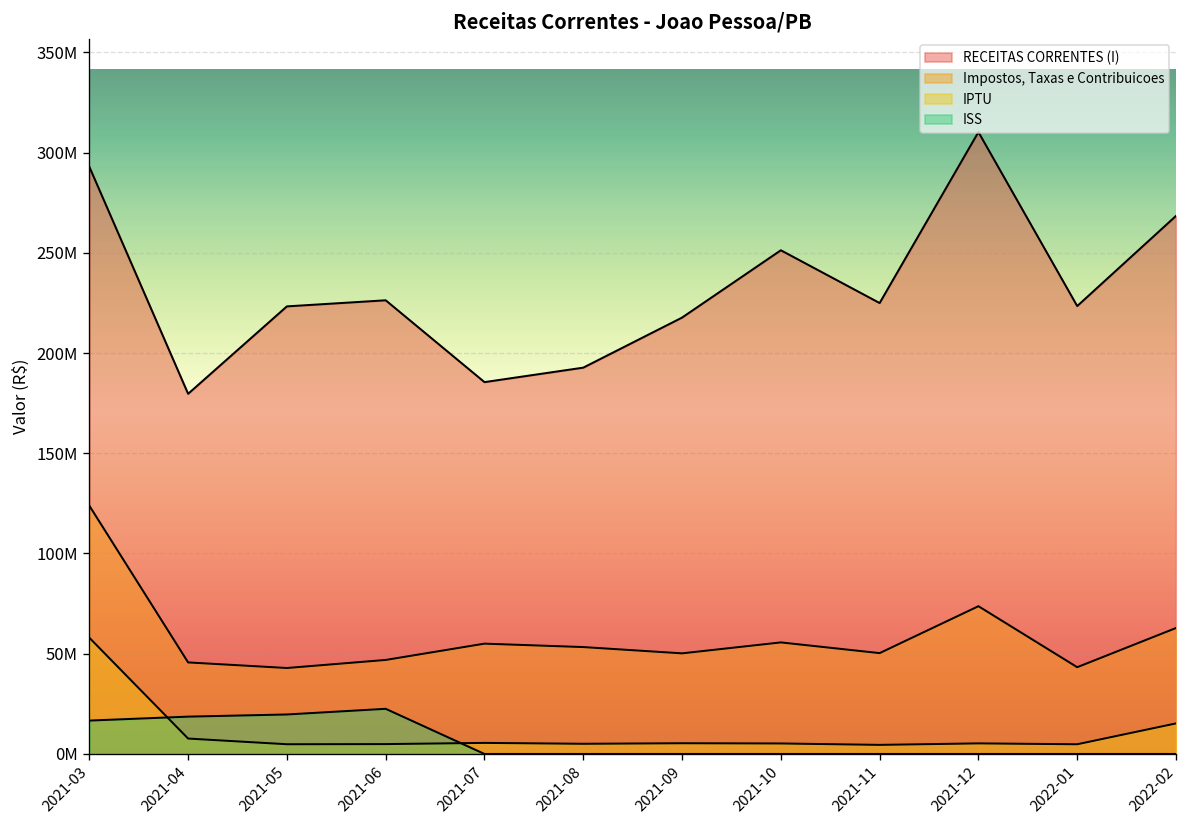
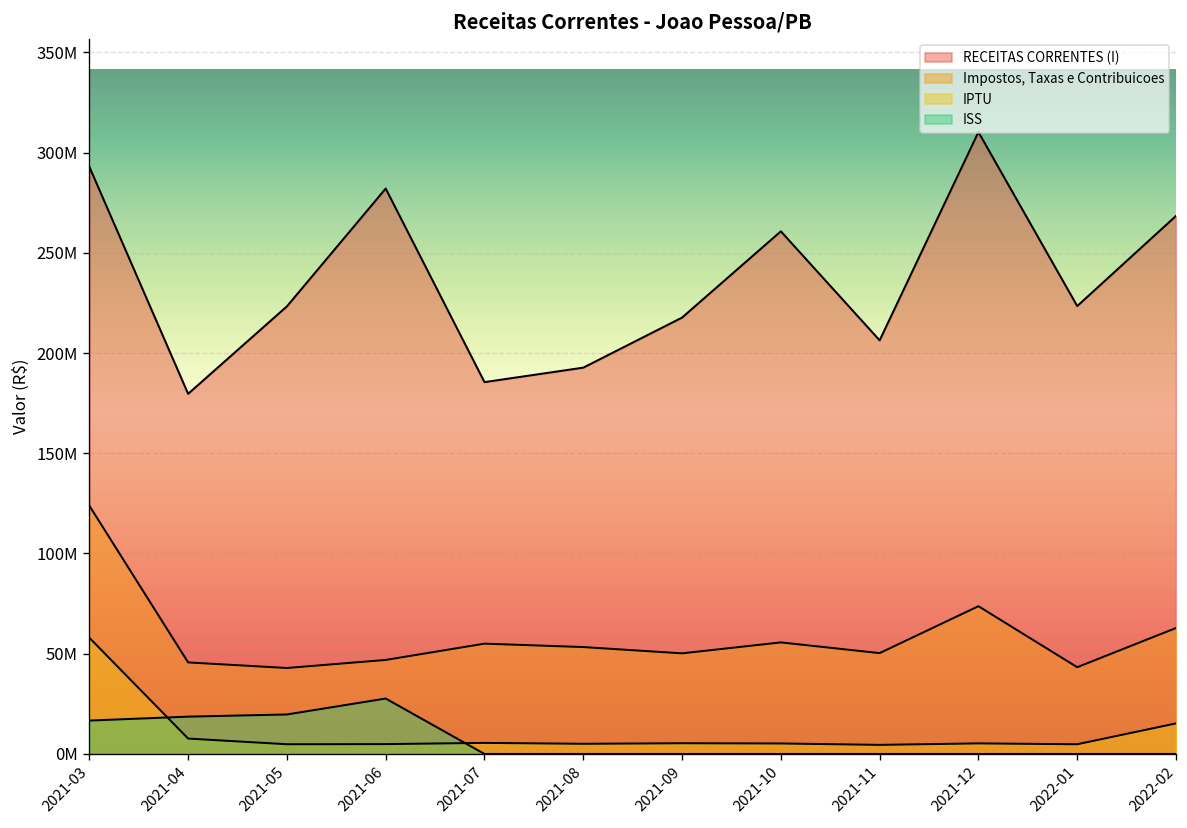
  {
    "RECEITAS CORRENTES (I)": {
      "2021-03": 293000000,
      "2021-04": 180000000,
      "2021-05": 223000000,
-     "2021-06": 226000000,
+     "2021-06": 282000000,
      "2021-07": 185000000,
      "2021-08": 193000000,
      "2021-09": 218000000,
-     "2021-10": 251000000,
-     "2021-11": 225000000,
+     "2021-10": 261000000,
+     "2021-11": 206000000,
      "2021-12": 310000000,
      "2022-01": 223000000,
      "2022-02": 268000000
    },
    "ISS": {
      "2021-03": 17000000,
      "2021-04": 19000000,
      "2021-05": 20000000,
-     "2021-06": 23000000,
+     "2021-06": 28000000,
      "2021-07": 0,
      "2021-08": 0,
      "2021-09": 0,
      "2021-10": 0,
      "2021-11": 0,
      "2021-12": 0,
      "2022-01": 0,
      "2022-02": 0
    }
  }
